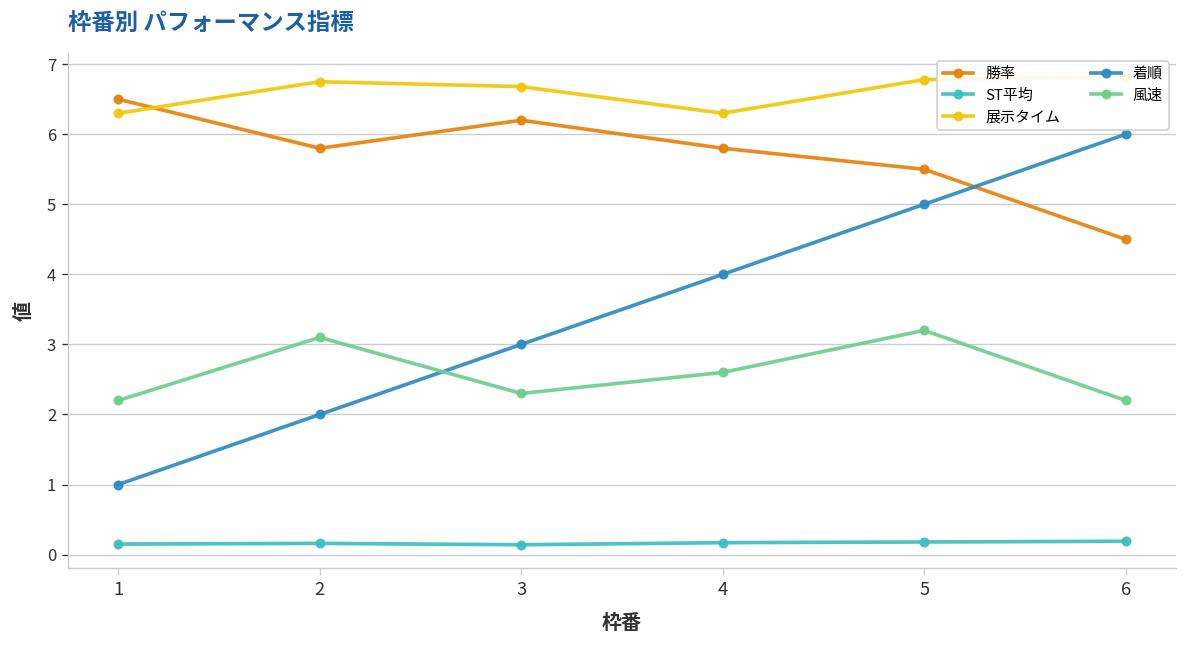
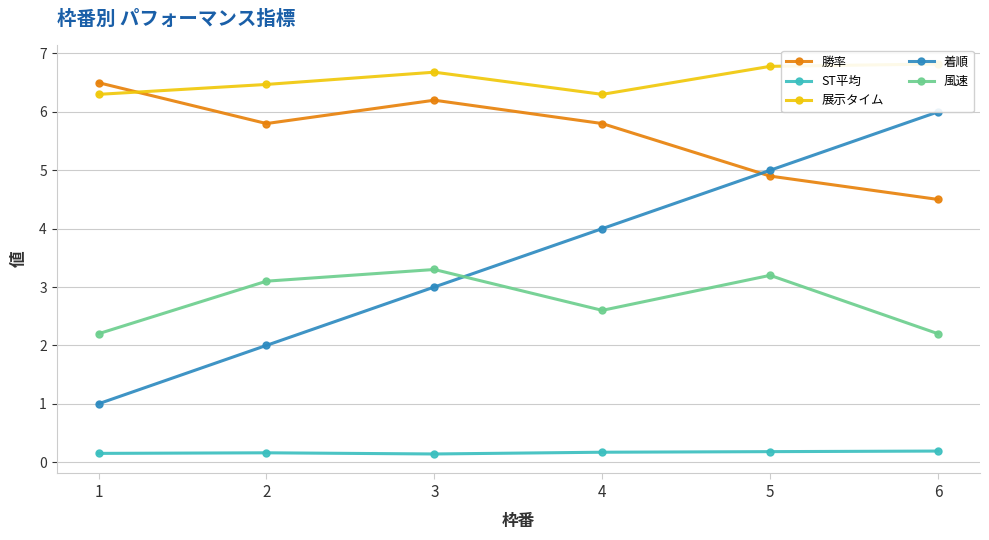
  {
    "勝率": {
      "1": 6.5,
      "2": 5.8,
      "3": 6.2,
      "4": 5.8,
-     "5": 5.5,
+     "5": 4.9,
      "6": 4.5
    },
    "展示タイム": {
      "1": 6.3,
-     "2": 6.8,
+     "2": 6.5,
      "3": 6.7,
      "4": 6.3,
      "5": 6.8
    },
    "風速": {
      "1": 2.2,
      "2": 3.1,
-     "3": 2.3,
+     "3": 3.3,
      "4": 2.6,
      "5": 3.2,
      "6": 2.2
    }
  }
